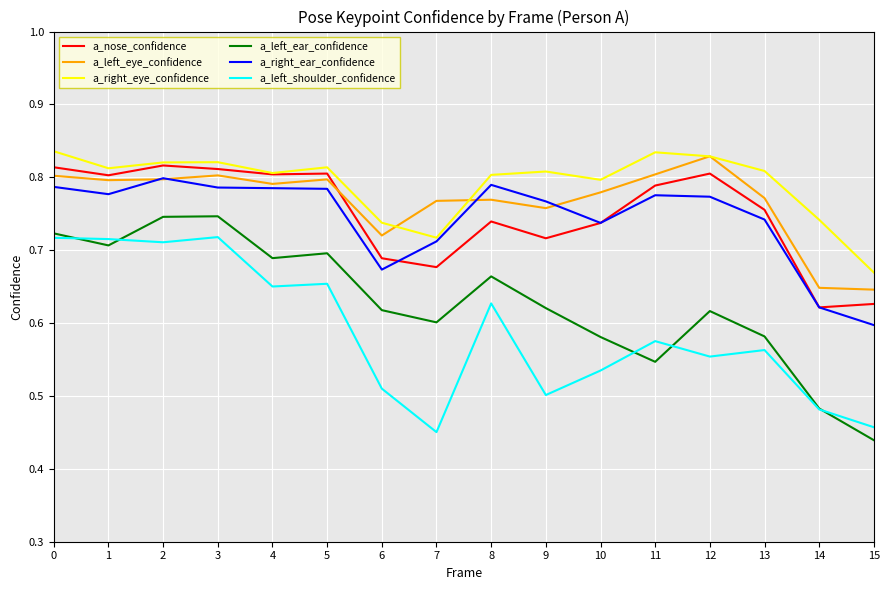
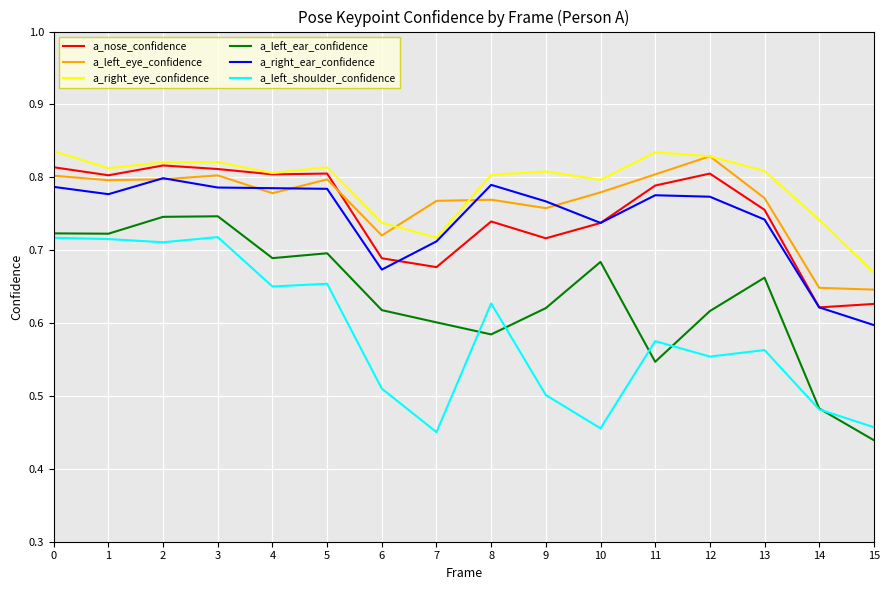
  {
    "a_nose_confidence": {
      "0": 0.81,
      "1": 0.80,
      "2": 0.82,
      "3": 0.81,
      "5": 0.81,
      "6": 0.69,
      "7": 0.68,
      "8": 0.74,
      "9": 0.72,
      "11": 0.79,
      "12": 0.81,
      "13": 0.76,
      "15": 0.63
    },
    "a_left_eye_confidence": {
      "0": 0.80,
      "1": 0.80,
      "3": 0.80,
-     "4": 0.79,
+     "4": 0.78,
      "5": 0.80,
      "6": 0.72,
      "7": 0.77,
      "8": 0.77,
      "9": 0.76,
      "10": 0.78,
      "11": 0.80,
      "13": 0.77,
      "14": 0.65,
      "15": 0.65
    },
    "a_right_eye_confidence": {
      "0": 0.84,
      "1": 0.81,
      "2": 0.82,
      "3": 0.82,
      "5": 0.81,
      "6": 0.74,
      "7": 0.72,
      "8": 0.80,
      "9": 0.81,
      "10": 0.80,
      "11": 0.83,
      "13": 0.81,
      "14": 0.74,
      "15": 0.67
    },
    "a_left_ear_confidence": {
      "0": 0.72,
-     "1": 0.71,
+     "1": 0.72,
      "2": 0.75,
      "3": 0.75,
      "4": 0.69,
      "5": 0.70,
      "6": 0.62,
      "7": 0.60,
-     "8": 0.66,
+     "8": 0.58,
      "9": 0.62,
-     "10": 0.58,
+     "10": 0.68,
      "11": 0.55,
      "12": 0.62,
-     "13": 0.58,
+     "13": 0.66,
      "15": 0.44
    },
    "a_right_ear_confidence": {
      "0": 0.79,
      "1": 0.78,
      "3": 0.79,
      "4": 0.79,
      "5": 0.78,
      "6": 0.67,
      "7": 0.71,
      "8": 0.79,
      "9": 0.77,
      "11": 0.78,
      "12": 0.77,
      "13": 0.74,
      "15": 0.60
    },
    "a_left_shoulder_confidence": {
      "0": 0.72,
      "1": 0.72,
      "2": 0.71,
      "3": 0.72,
      "4": 0.65,
      "5": 0.65,
      "6": 0.51,
      "7": 0.45,
      "8": 0.63,
      "9": 0.50,
-     "10": 0.53,
+     "10": 0.46,
      "11": 0.58,
      "12": 0.55,
      "13": 0.56,
      "15": 0.46
    }
  }
